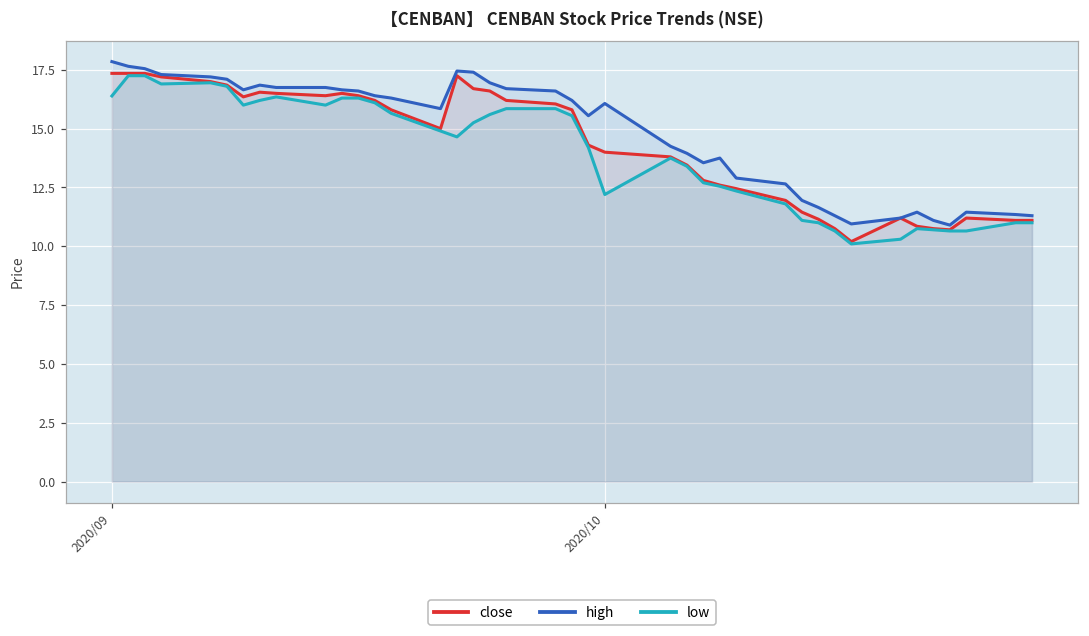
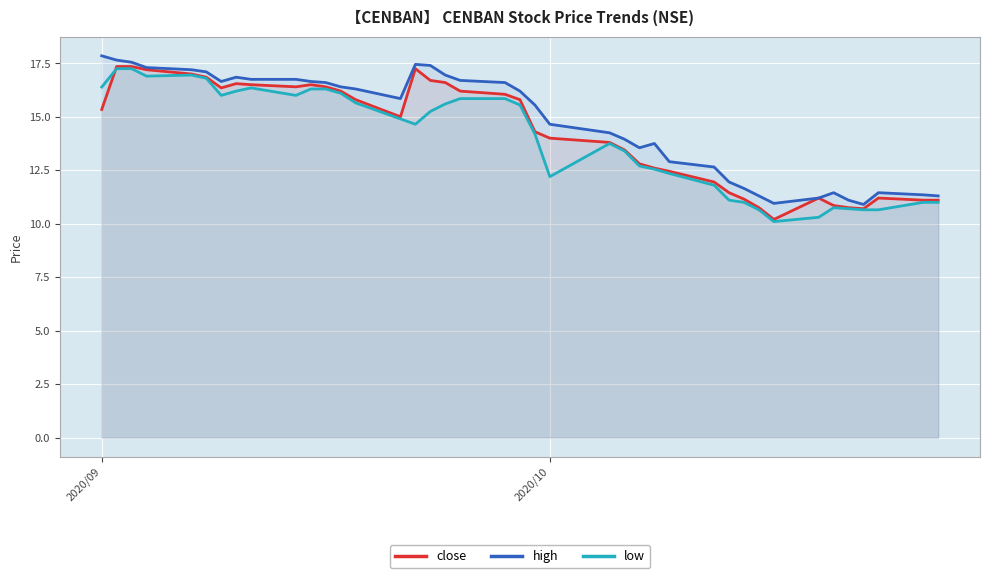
  {
    "close": {
-     "2020/09": 17.4,
+     "2020/09": 15.3,
      "2020/10": 14.0
    },
    "high": {
      "2020/09": 17.9,
-     "2020/10": 16.1
+     "2020/10": 14.7
    },
    "low": {
      "2020/09": 16.4,
      "2020/10": 12.2
    }
  }
